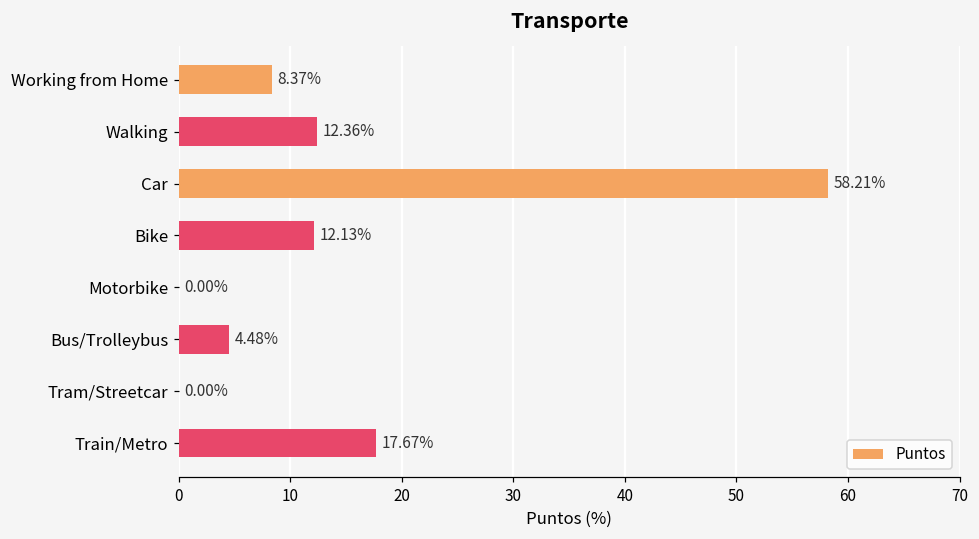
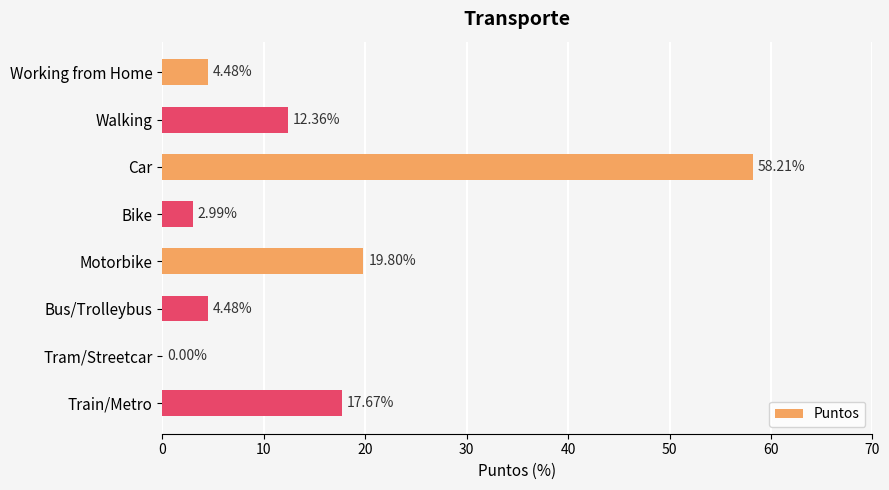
  {
-   "Working from Home": "8.37%",
+   "Working from Home": "4.48%",
    "Walking": "12.36%",
    "Car": "58.21%",
-   "Bike": "12.13%",
-   "Motorbike": "0.00%",
+   "Bike": "2.99%",
+   "Motorbike": "19.80%",
    "Bus/Trolleybus": "4.48%",
    "Tram/Streetcar": "0.00%",
    "Train/Metro": "17.67%"
  }
